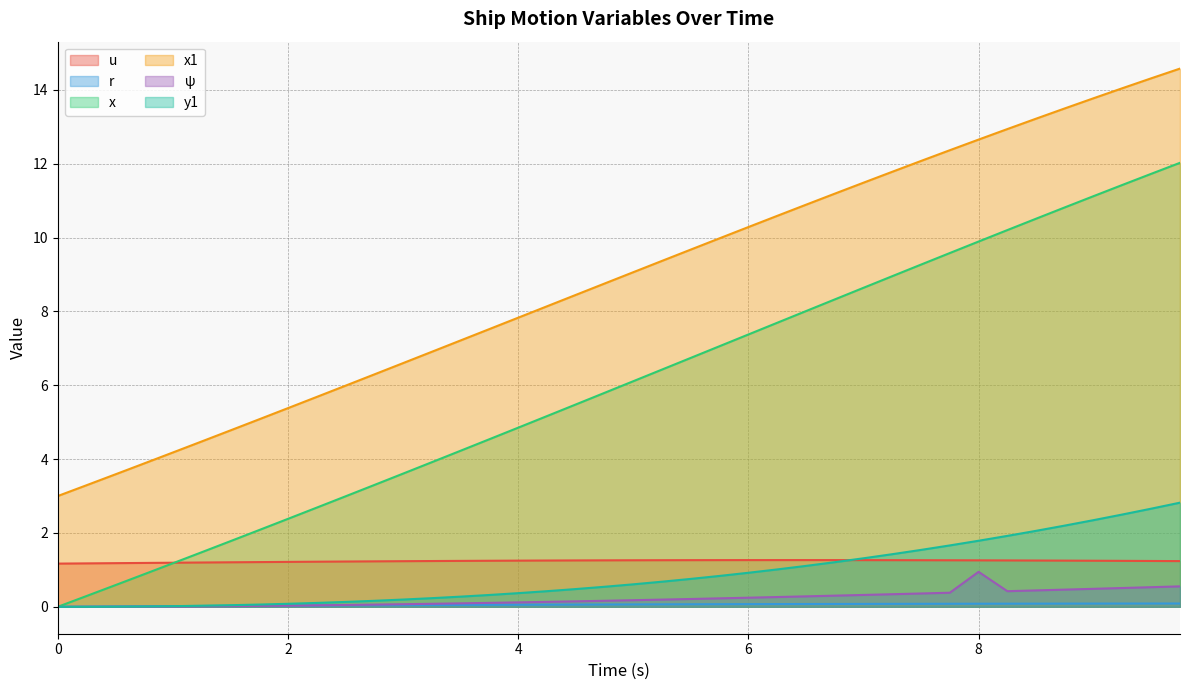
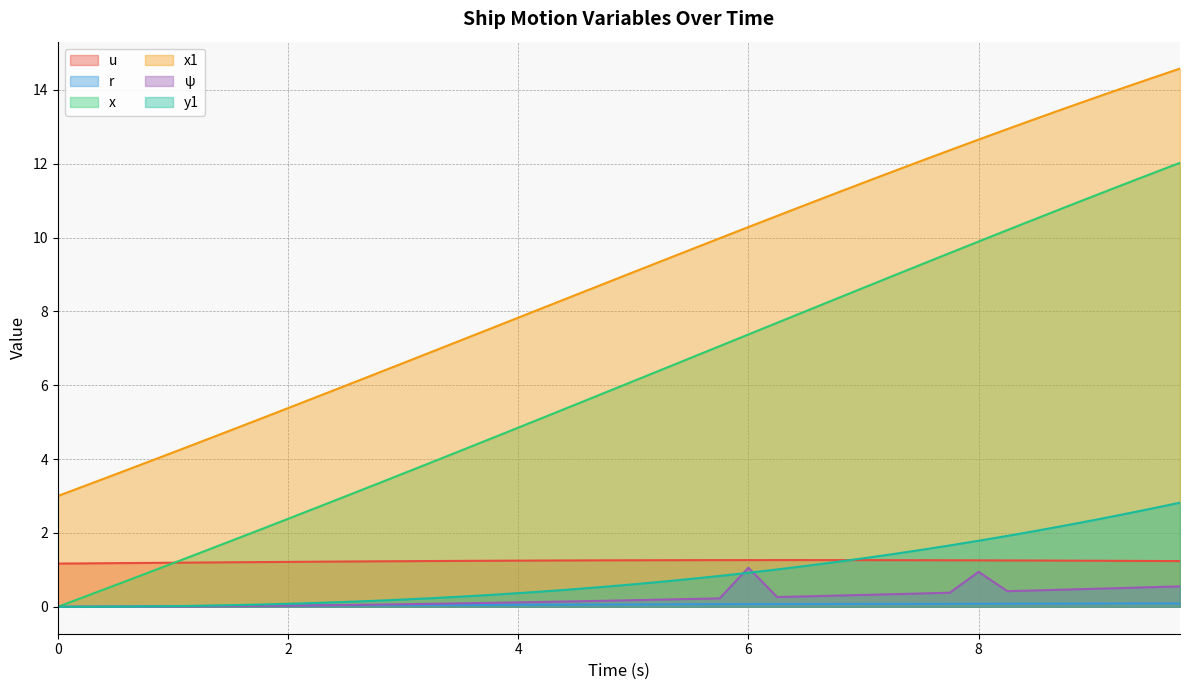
  {
    "ψ": {
-     "6": 0.2,
+     "6": 1.1,
      "8": 0.9
    }
  }
